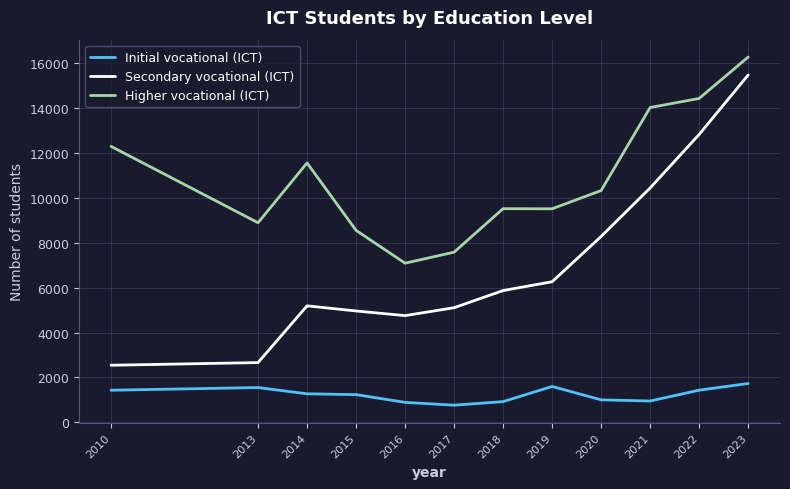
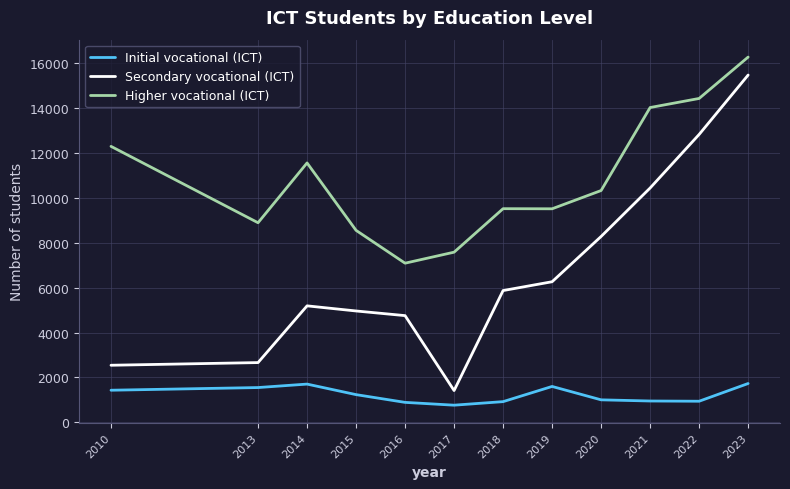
  {
    "Initial vocational (ICT)": {
      "2010": 1400,
      "2013": 1600,
-     "2014": 1300,
+     "2014": 1700,
      "2015": 1200,
      "2016": 900,
      "2017": 800,
      "2018": 900,
      "2019": 1600,
      "2020": 1000,
      "2021": 1000,
-     "2022": 1400,
+     "2022": 900,
      "2023": 1700
    },
    "Secondary vocational (ICT)": {
      "2010": 2500,
      "2013": 2700,
      "2014": 5200,
      "2015": 5000,
      "2016": 4800,
-     "2017": 5100,
+     "2017": 1400,
      "2018": 5900,
      "2019": 6300,
      "2020": 8300,
      "2021": 10400,
      "2022": 12800,
      "2023": 15500
    },
    "Higher vocational (ICT)": {
      "2010": 12300,
      "2013": 8900,
      "2014": 11600,
      "2015": 8600,
      "2016": 7100,
      "2017": 7600,
      "2018": 9500,
      "2019": 9500,
      "2020": 10300,
      "2021": 14000,
      "2022": 14400,
      "2023": 16300
    }
  }
